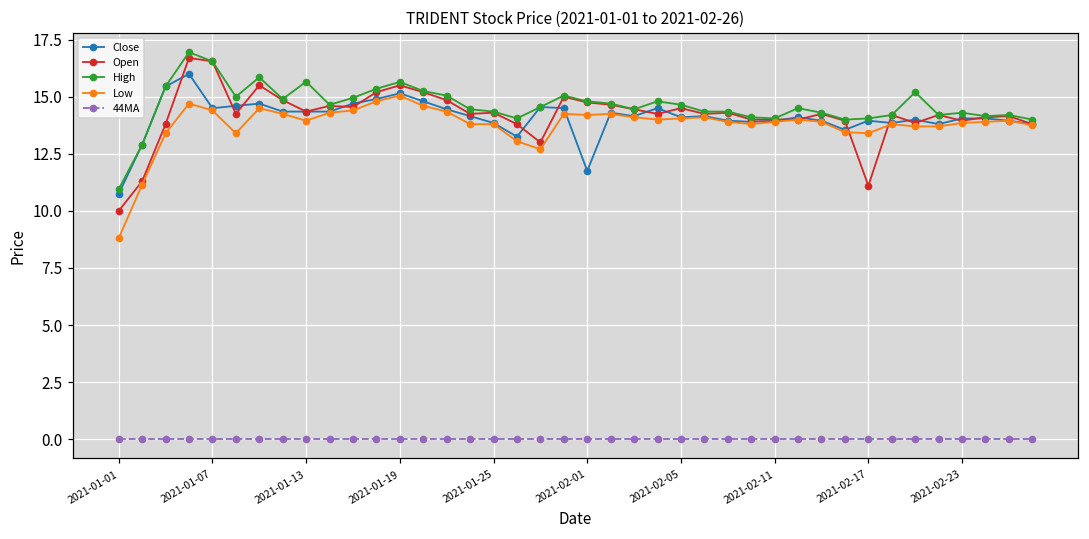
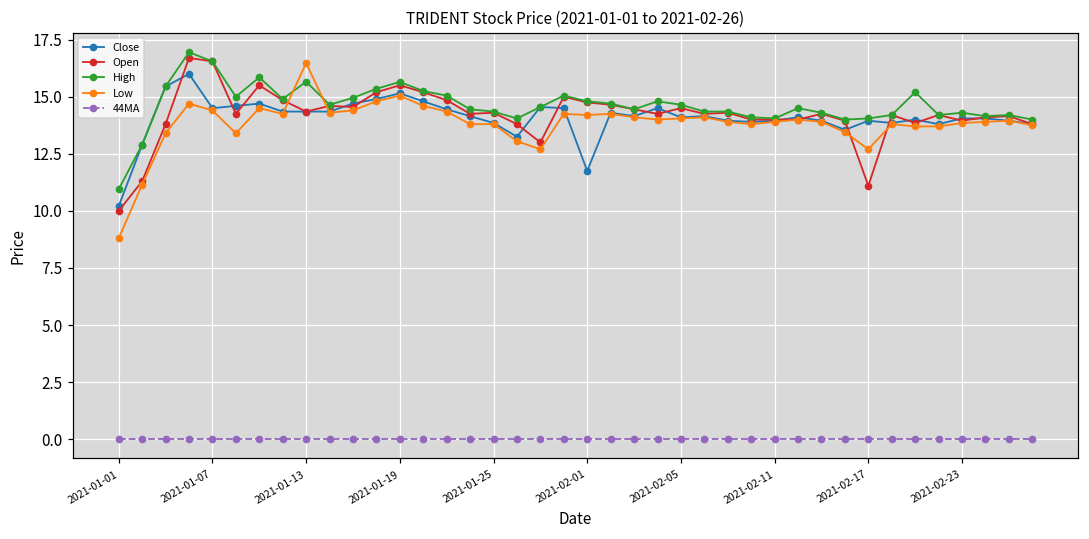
  {
    "Close": {
-     "2021-01-01": 10.8,
+     "2021-01-01": 10.2,
      "2021-02-01": 11.8
    },
    "Open": {
      "2021-01-01": 10.0,
      "2021-01-19": 15.5,
      "2021-02-05": 14.5,
      "2021-02-17": 11.1
    },
    "High": {
      "2021-01-01": 11.0,
      "2021-01-13": 15.7,
      "2021-01-19": 15.7,
      "2021-02-05": 14.7,
      "2021-02-23": 14.3
    },
    "Low": {
      "2021-01-01": 8.8,
-     "2021-01-13": 14.0,
+     "2021-01-13": 16.5,
      "2021-02-01": 14.2,
-     "2021-02-17": 13.4
+     "2021-02-17": 12.7
    },
    "44MA": {
      "2021-01-01": 0.0,
      "2021-01-07": 0.0,
      "2021-01-13": 0.0,
      "2021-01-19": 0.0,
      "2021-01-25": 0.0,
      "2021-02-01": 0.0,
      "2021-02-05": 0.0,
      "2021-02-11": 0.0,
      "2021-02-17": 0.0,
      "2021-02-23": 0.0
    }
  }
